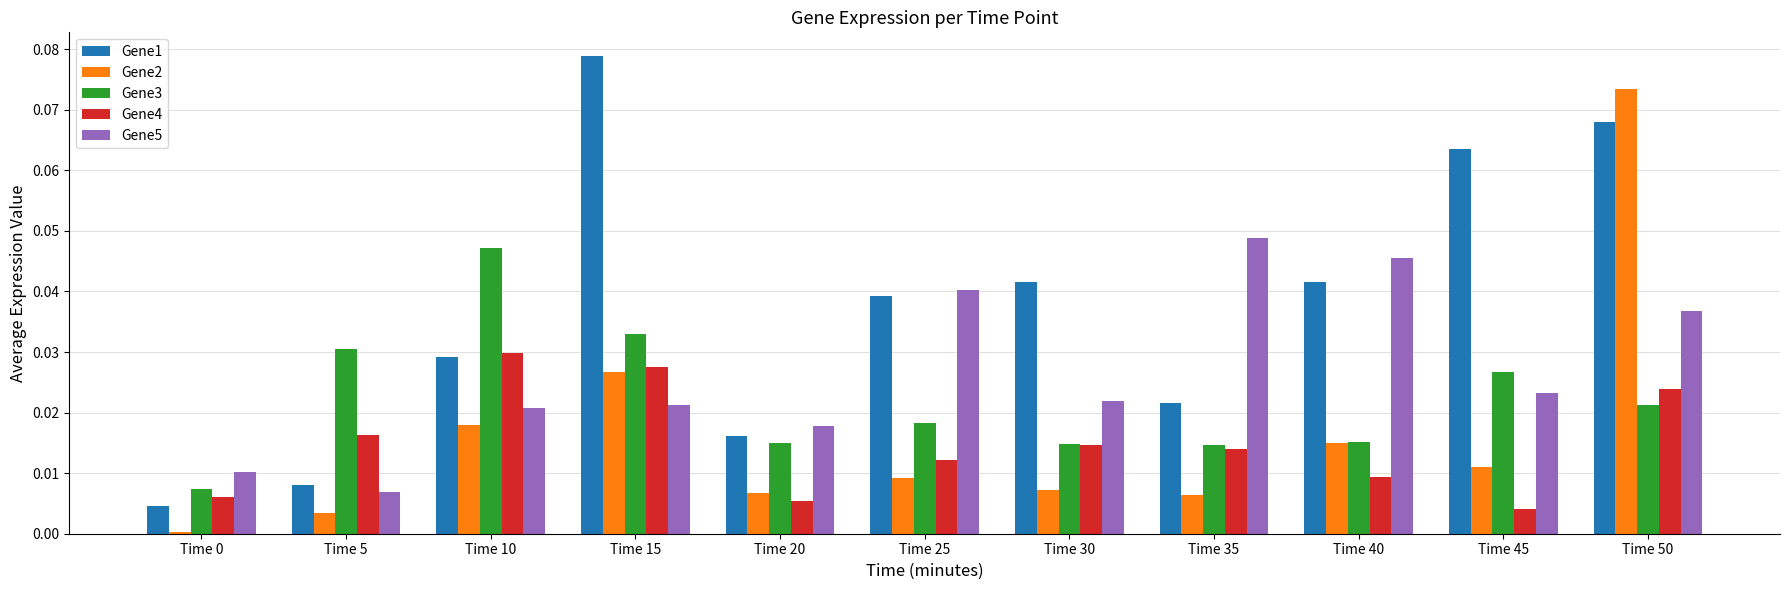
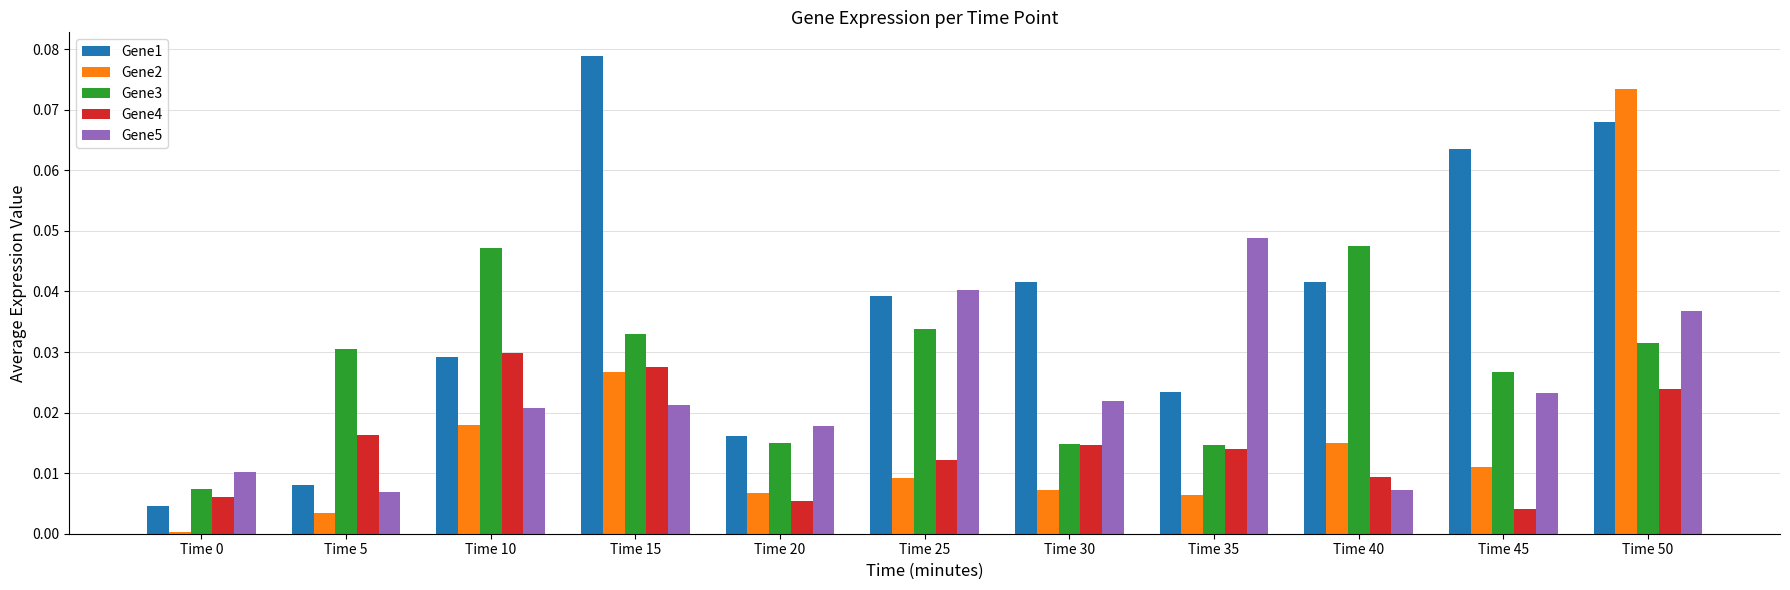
  {
    "Gene1": {
      "Time 0": 0.005,
      "Time 5": 0.008,
      "Time 10": 0.029,
      "Time 15": 0.079,
      "Time 20": 0.016,
      "Time 25": 0.039,
      "Time 30": 0.042,
-     "Time 35": 0.022,
+     "Time 35": 0.023,
      "Time 40": 0.042,
      "Time 45": 0.064,
      "Time 50": 0.068
    },
    "Gene2": {
      "Time 5": 0.003,
      "Time 10": 0.018,
      "Time 15": 0.027,
      "Time 20": 0.007,
      "Time 25": 0.009,
      "Time 30": 0.007,
      "Time 35": 0.006,
      "Time 40": 0.015,
      "Time 45": 0.011,
      "Time 50": 0.073
    },
    "Gene3": {
      "Time 0": 0.007,
      "Time 5": 0.031,
      "Time 10": 0.047,
      "Time 15": 0.033,
      "Time 20": 0.015,
-     "Time 25": 0.018,
+     "Time 25": 0.034,
      "Time 30": 0.015,
      "Time 35": 0.015,
-     "Time 40": 0.015,
+     "Time 40": 0.048,
      "Time 45": 0.027,
-     "Time 50": 0.021
+     "Time 50": 0.031
    },
    "Gene4": {
      "Time 0": 0.006,
      "Time 5": 0.016,
      "Time 10": 0.030,
      "Time 15": 0.028,
      "Time 20": 0.005,
      "Time 25": 0.012,
      "Time 30": 0.015,
      "Time 35": 0.014,
      "Time 40": 0.009,
      "Time 45": 0.004,
      "Time 50": 0.024
    },
    "Gene5": {
      "Time 0": 0.010,
      "Time 5": 0.007,
      "Time 10": 0.021,
      "Time 15": 0.021,
      "Time 20": 0.018,
      "Time 25": 0.040,
      "Time 30": 0.022,
      "Time 35": 0.049,
-     "Time 40": 0.046,
+     "Time 40": 0.007,
      "Time 45": 0.023,
      "Time 50": 0.037
    }
  }
